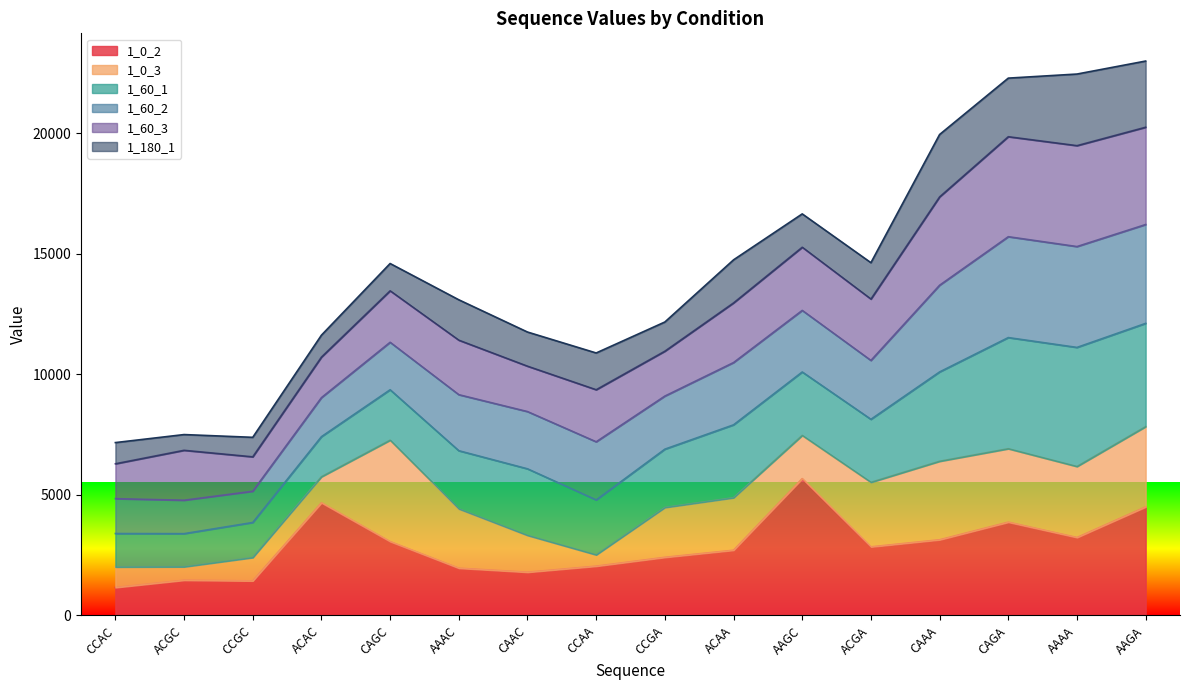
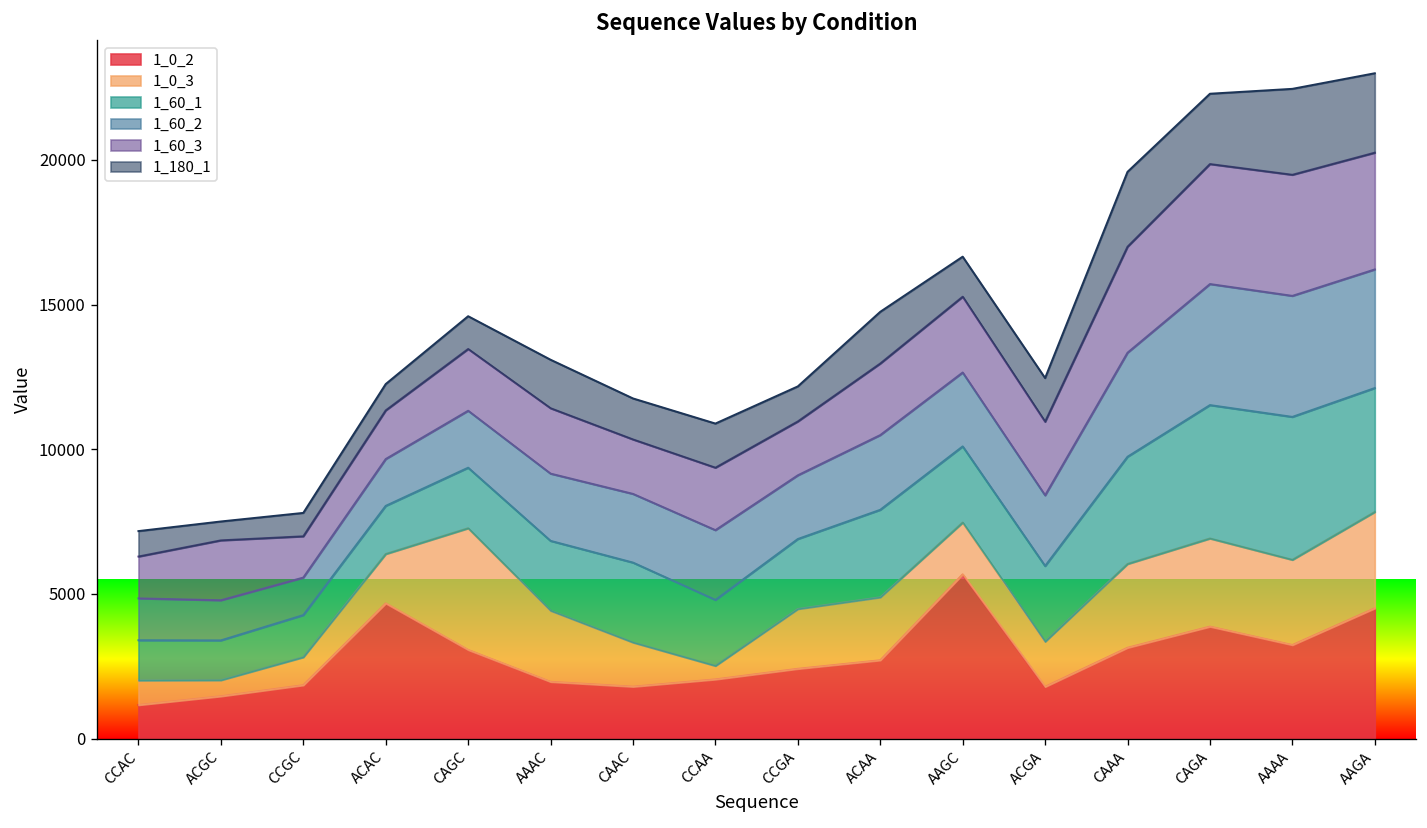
  {
    "1_0_2": {
      "CCAC": 1200,
      "ACGC": 1500,
-     "CCGC": 1400,
+     "CCGC": 1800,
      "ACAC": 4700,
      "CAGC": 3100,
      "AAAC": 2000,
      "CAAC": 1800,
      "CCAA": 2000,
      "CCGA": 2400,
      "ACAA": 2700,
      "AAGC": 5700,
-     "ACGA": 2800,
+     "ACGA": 1800,
      "CAAA": 3100,
      "CAGA": 3900,
      "AAAA": 3200,
      "AAGA": 4500
    },
    "1_0_3": {
      "CCAC": 900,
      "ACGC": 600,
      "CCGC": 1000,
-     "ACAC": 1100,
+     "ACAC": 1700,
      "CAGC": 4200,
      "AAAC": 2500,
      "CAAC": 1500,
      "CCAA": 500,
      "CCGA": 2100,
      "ACAA": 2200,
      "AAGC": 1800,
-     "ACGA": 2700,
-     "CAAA": 3300,
+     "ACGA": 1600,
+     "CAAA": 2900,
      "CAGA": 3000,
      "AAAA": 2900,
      "AAGA": 3300
    }
  }
